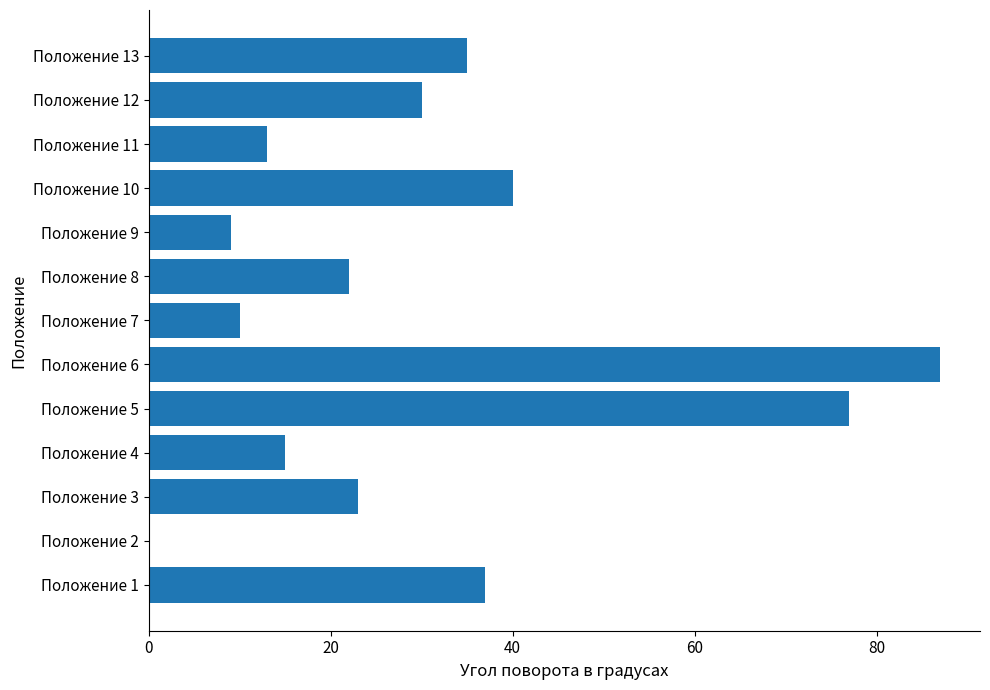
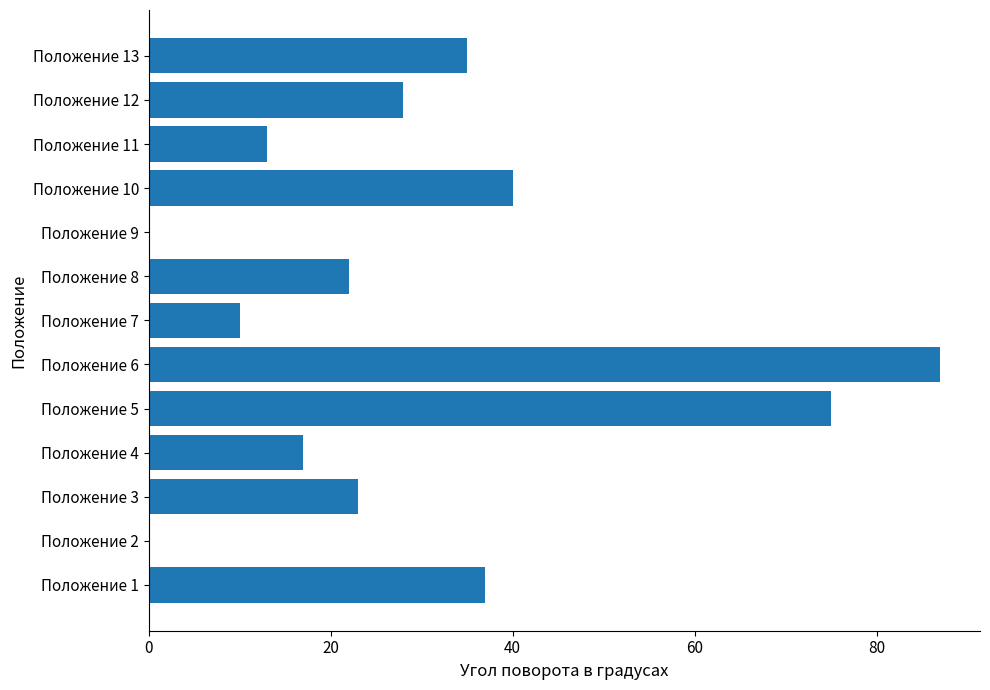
  {
    "Положение 13": 35,
-   "Положение 12": 30,
+   "Положение 12": 28,
    "Положение 11": 13,
    "Положение 10": 40,
-   "Положение 9": 9,
+   "Положение 9": 0,
    "Положение 8": 22,
    "Положение 7": 10,
    "Положение 6": 87,
-   "Положение 5": 77,
-   "Положение 4": 15,
+   "Положение 5": 75,
+   "Положение 4": 17,
    "Положение 3": 23,
    "Положение 2": 0,
    "Положение 1": 37
  }
